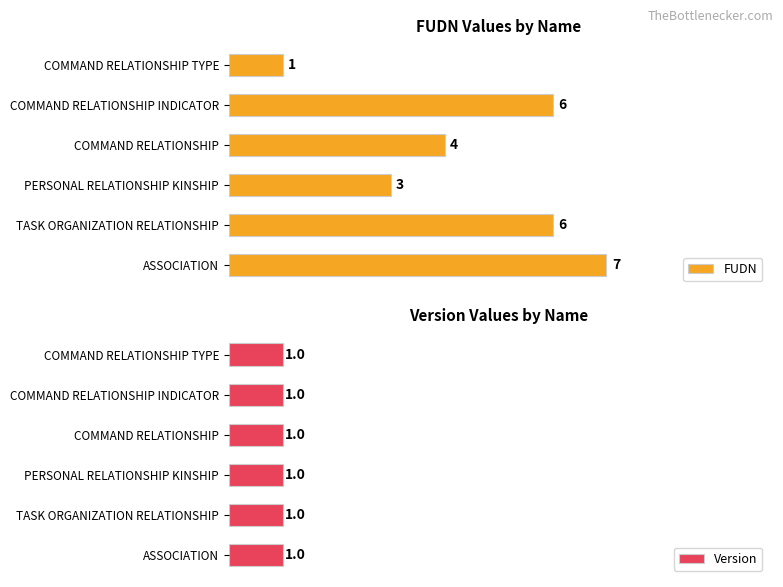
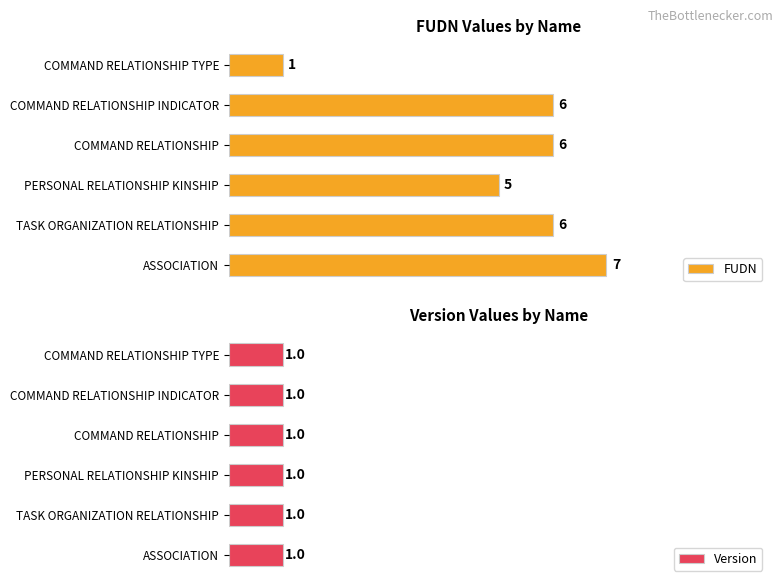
  {
    "FUDN Values by Name": {
      "COMMAND RELATIONSHIP TYPE": 1,
      "COMMAND RELATIONSHIP INDICATOR": 6,
-     "COMMAND RELATIONSHIP": 4,
-     "PERSONAL RELATIONSHIP KINSHIP": 3,
+     "COMMAND RELATIONSHIP": 6,
+     "PERSONAL RELATIONSHIP KINSHIP": 5,
      "TASK ORGANIZATION RELATIONSHIP": 6,
      "ASSOCIATION": 7
    },
    "Version Values by Name": {
      "COMMAND RELATIONSHIP TYPE": 1.0,
      "COMMAND RELATIONSHIP INDICATOR": 1.0,
      "COMMAND RELATIONSHIP": 1.0,
      "PERSONAL RELATIONSHIP KINSHIP": 1.0,
      "TASK ORGANIZATION RELATIONSHIP": 1.0,
      "ASSOCIATION": 1.0
    }
  }
